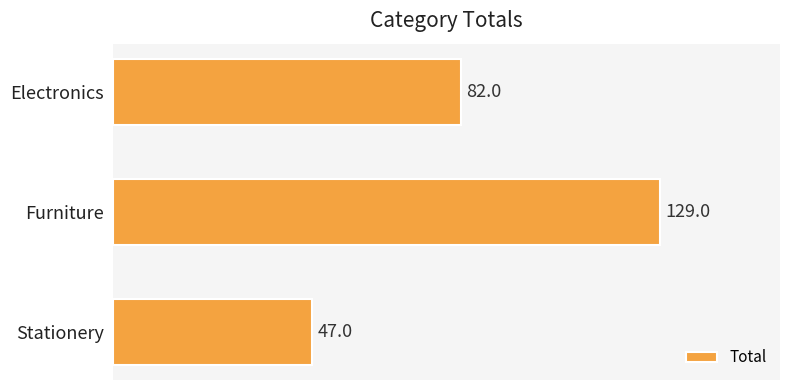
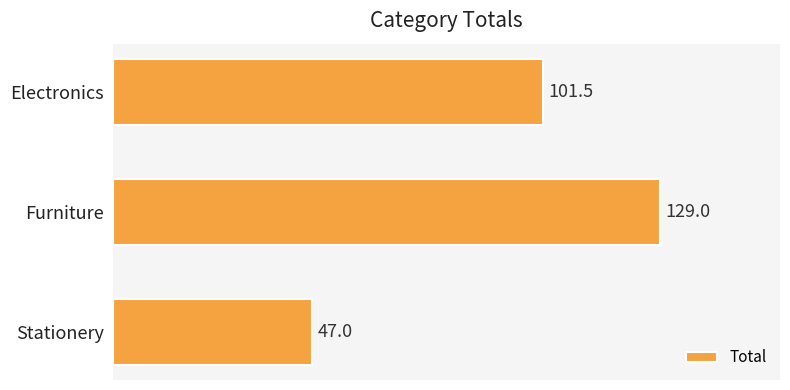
  {
-   "Electronics": 82.0,
+   "Electronics": 101.5,
    "Furniture": 129.0,
    "Stationery": 47.0
  }
